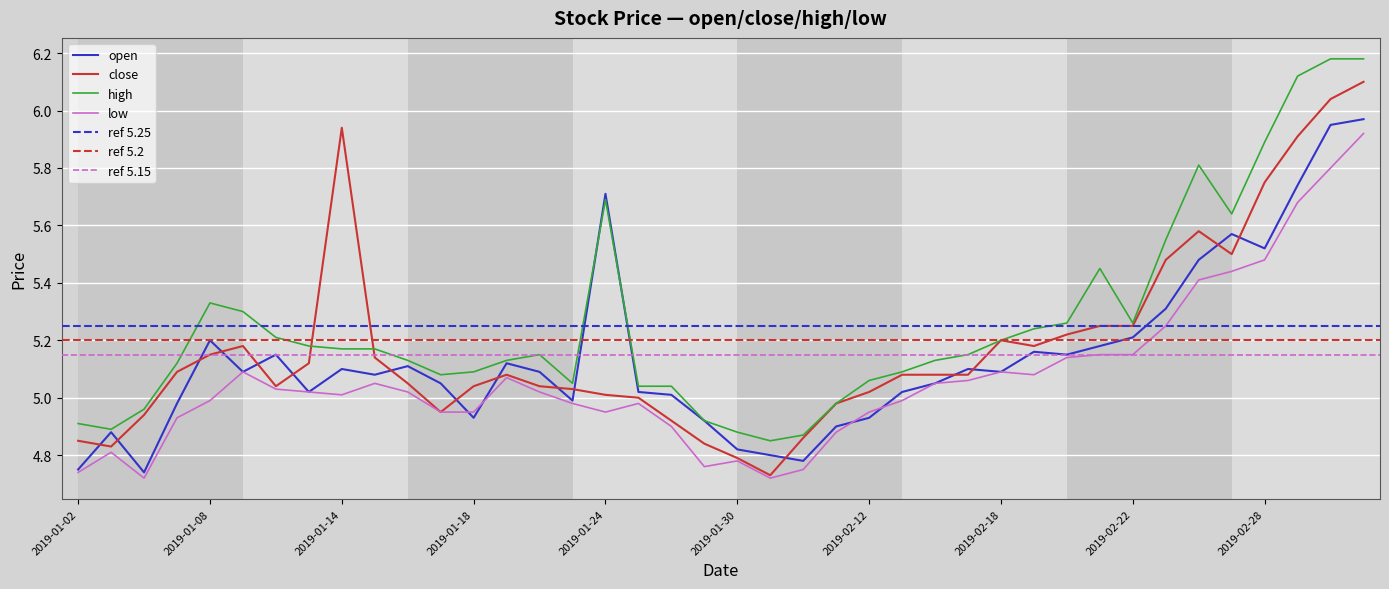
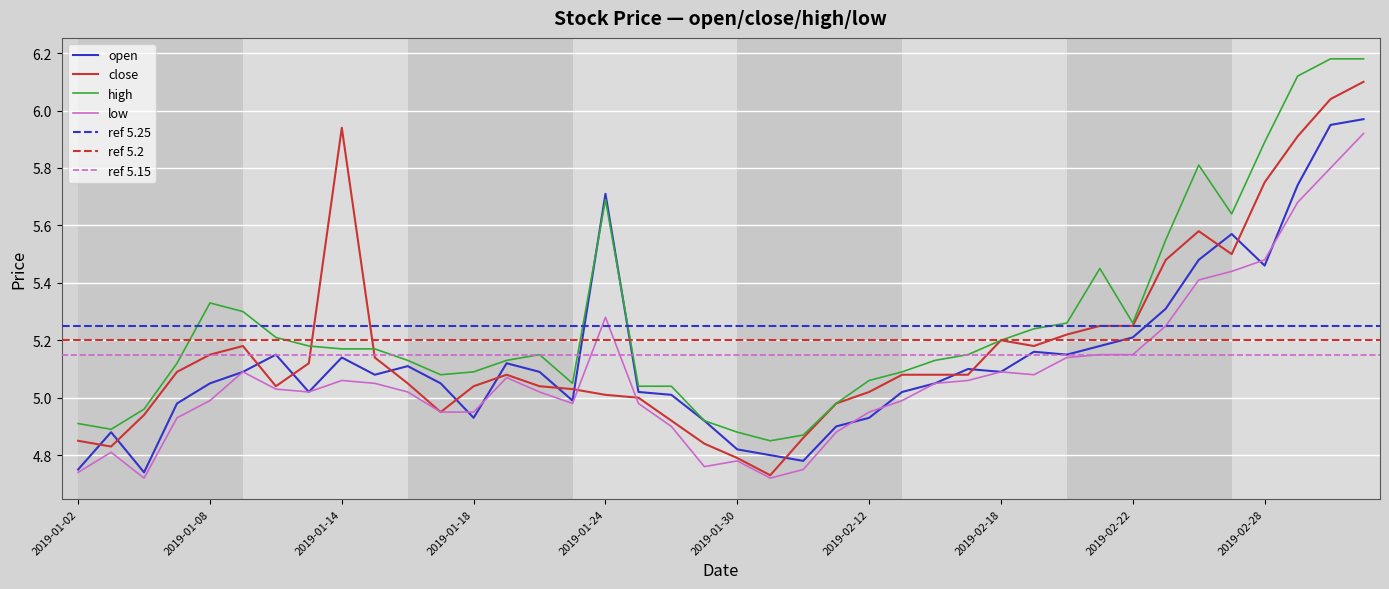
  {
    "open": {
      "2019-01-02": 4.75,
-     "2019-01-08": 5.20,
-     "2019-01-14": 5.10,
+     "2019-01-08": 5.05,
+     "2019-01-14": 5.14,
      "2019-01-18": 4.93,
      "2019-01-24": 5.71,
      "2019-01-30": 4.82,
      "2019-02-12": 4.93,
      "2019-02-22": 5.21,
-     "2019-02-28": 5.52
+     "2019-02-28": 5.46
    },
    "close": {
      "2019-01-02": 4.85,
      "2019-01-08": 5.15,
      "2019-01-14": 5.94,
      "2019-01-18": 5.04,
      "2019-01-24": 5.01,
      "2019-01-30": 4.79,
      "2019-02-12": 5.02,
      "2019-02-22": 5.25,
      "2019-02-28": 5.75
    },
    "high": {
      "2019-01-02": 4.91,
      "2019-01-08": 5.33,
      "2019-01-14": 5.17,
      "2019-01-18": 5.09,
      "2019-01-24": 5.69,
      "2019-01-30": 4.88,
      "2019-02-12": 5.06,
      "2019-02-22": 5.26,
      "2019-02-28": 5.89
    },
    "low": {
      "2019-01-02": 4.74,
      "2019-01-08": 4.99,
-     "2019-01-14": 5.01,
+     "2019-01-14": 5.06,
      "2019-01-18": 4.95,
-     "2019-01-24": 4.95,
+     "2019-01-24": 5.28,
      "2019-01-30": 4.78,
      "2019-02-12": 4.95,
      "2019-02-22": 5.15,
      "2019-02-28": 5.48
    }
  }
